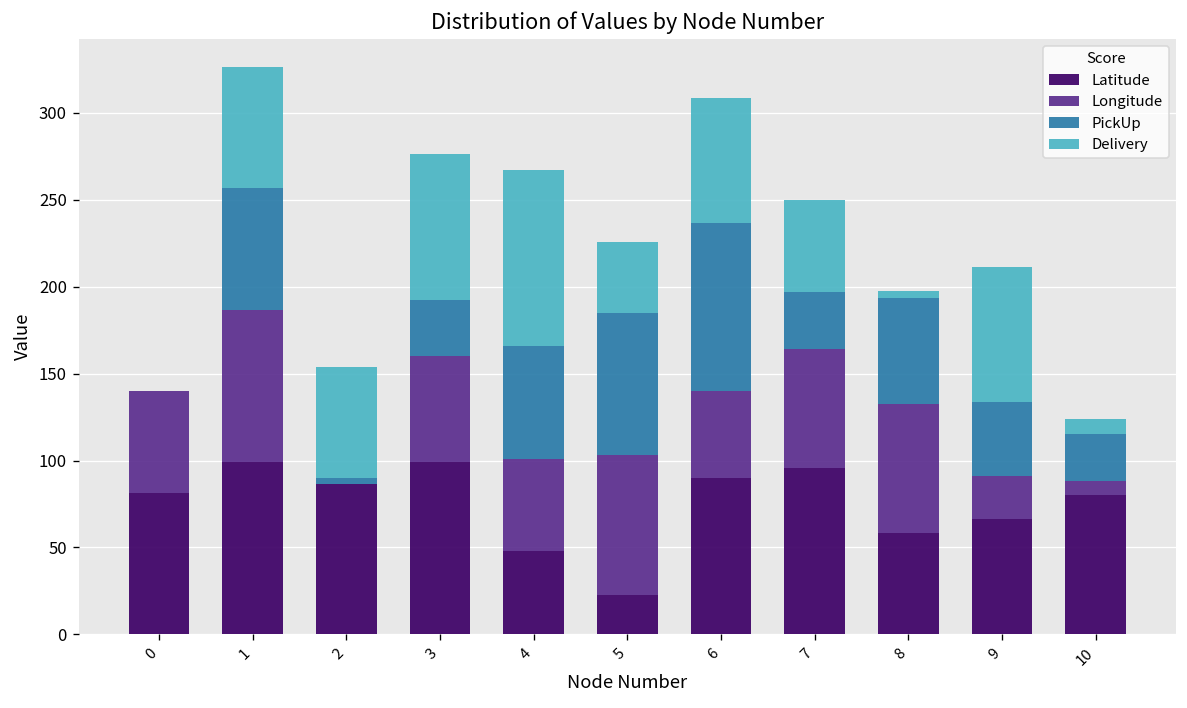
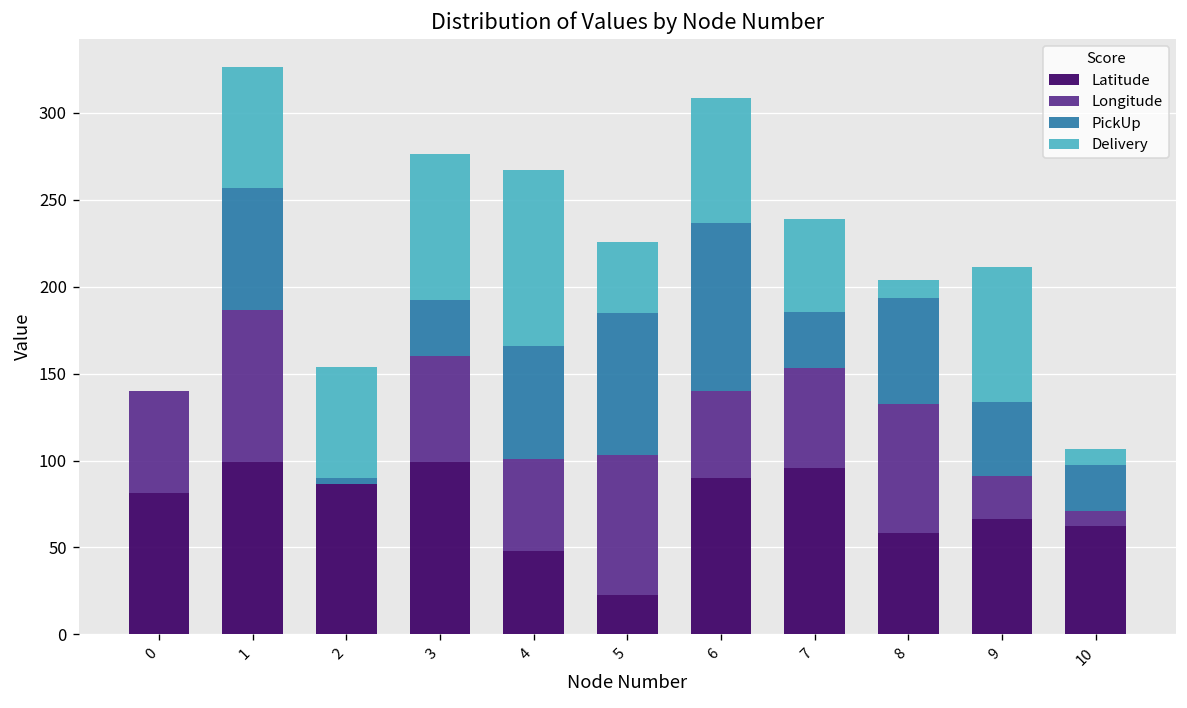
  {
    "Latitude": {
      "0": 82,
      "1": 99,
      "2": 87,
      "3": 99,
      "4": 48,
      "5": 23,
      "6": 90,
      "7": 96,
      "8": 59,
      "9": 67,
-     "10": 80
+     "10": 63
    },
    "Longitude": {
      "0": 58,
      "1": 88,
      "3": 61,
      "4": 53,
      "5": 80,
      "6": 50,
-     "7": 69,
+     "7": 57,
      "8": 74,
      "9": 25,
      "10": 8
    },
    "PickUp": {
      "0": 0,
      "1": 70,
      "2": 3,
      "3": 32,
      "4": 65,
      "5": 82,
      "6": 97,
      "7": 33,
      "8": 61,
      "9": 42,
      "10": 27
    },
    "Delivery": {
      "0": 0,
      "1": 70,
      "2": 64,
      "3": 84,
      "4": 101,
      "5": 41,
      "6": 72,
      "7": 53,
-     "8": 4,
+     "8": 11,
      "9": 78,
      "10": 9
    }
  }
